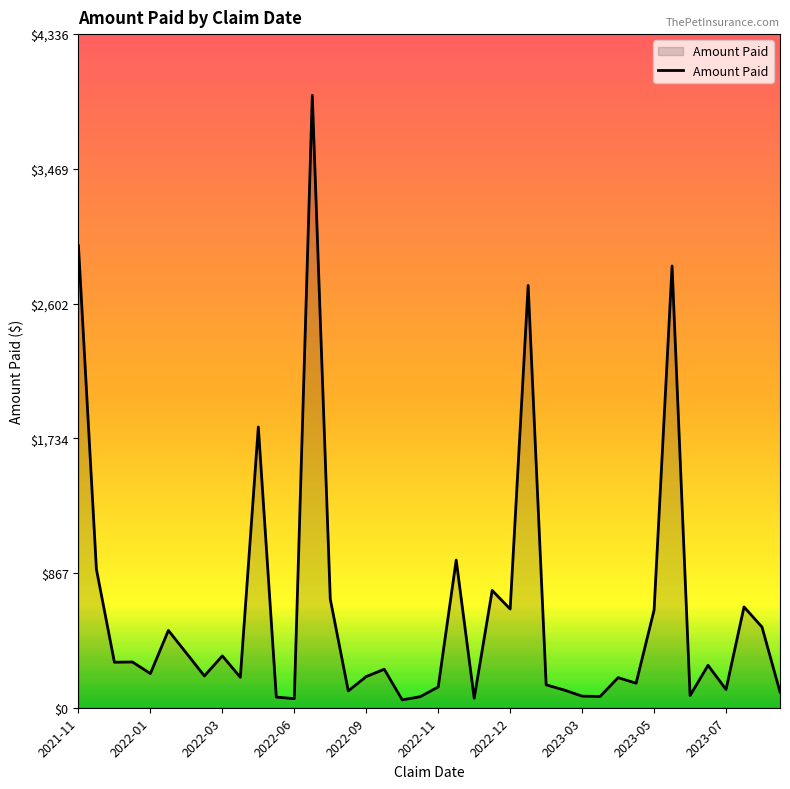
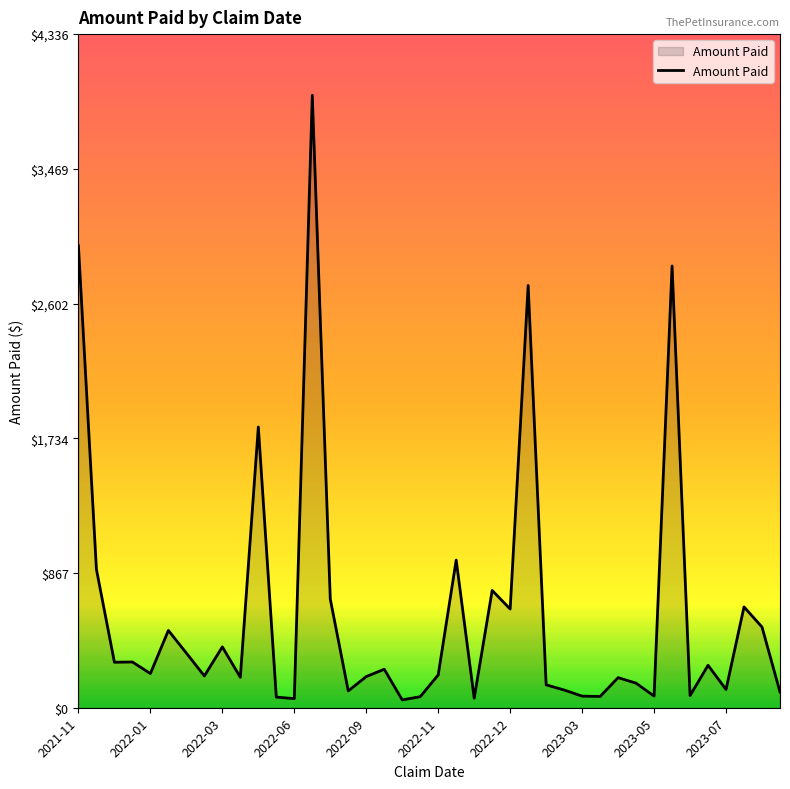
  {
    "2021-11": "$2,970",
    "2022-01": "$220",
-   "2022-03": "$330",
+   "2022-03": "$390",
    "2022-06": "$60",
    "2022-09": "$200",
-   "2022-11": "$130",
+   "2022-11": "$210",
    "2022-12": "$640",
    "2023-03": "$70",
-   "2023-05": "$630",
+   "2023-05": "$80",
    "2023-07": "$120"
  }
